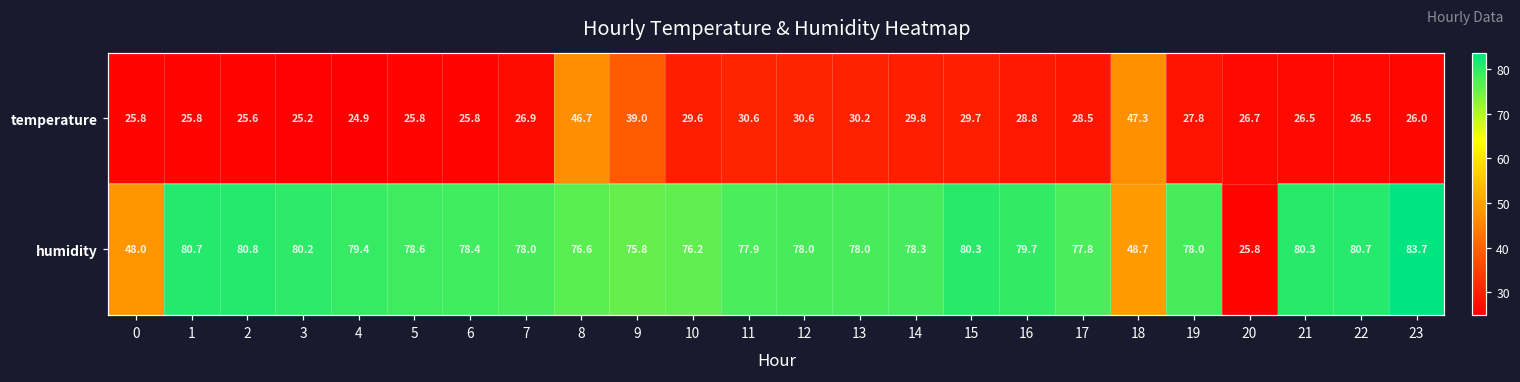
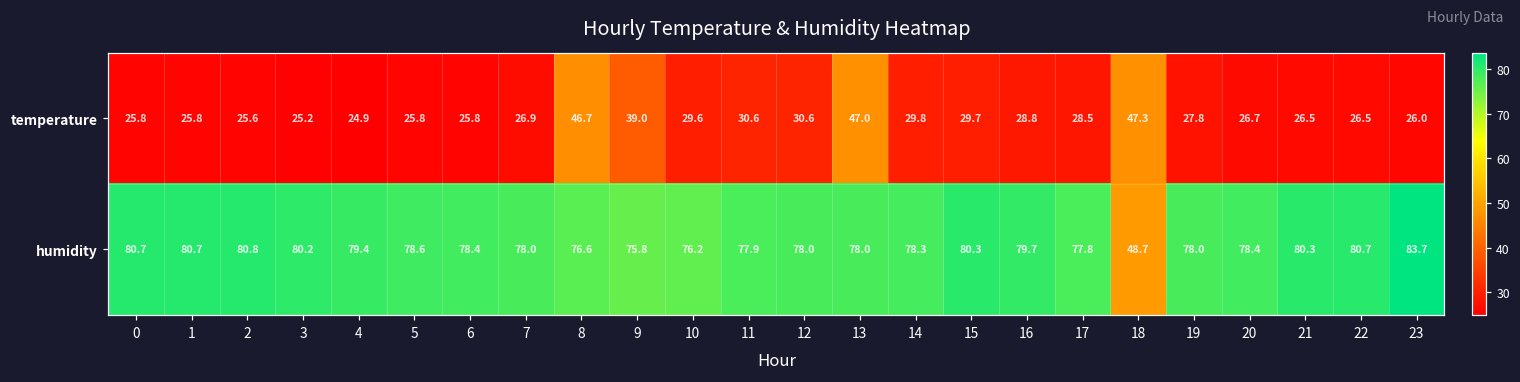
  {
    "temperature": {
      "0": 25.8,
      "1": 25.8,
      "2": 25.6,
      "3": 25.2,
      "4": 24.9,
      "5": 25.8,
      "6": 25.8,
      "7": 26.9,
      "8": 46.7,
      "9": 39.0,
      "10": 29.6,
      "11": 30.6,
      "12": 30.6,
-     "13": 30.2,
+     "13": 47.0,
      "14": 29.8,
      "15": 29.7,
      "16": 28.8,
      "17": 28.5,
      "18": 47.3,
      "19": 27.8,
      "20": 26.7,
      "21": 26.5,
      "22": 26.5,
      "23": 26.0
    },
    "humidity": {
-     "0": 48.0,
+     "0": 80.7,
      "1": 80.7,
      "2": 80.8,
      "3": 80.2,
      "4": 79.4,
      "5": 78.6,
      "6": 78.4,
      "7": 78.0,
      "8": 76.6,
      "9": 75.8,
      "10": 76.2,
      "11": 77.9,
      "12": 78.0,
      "13": 78.0,
      "14": 78.3,
      "15": 80.3,
      "16": 79.7,
      "17": 77.8,
      "18": 48.7,
      "19": 78.0,
-     "20": 25.8,
+     "20": 78.4,
      "21": 80.3,
      "22": 80.7,
      "23": 83.7
    }
  }
